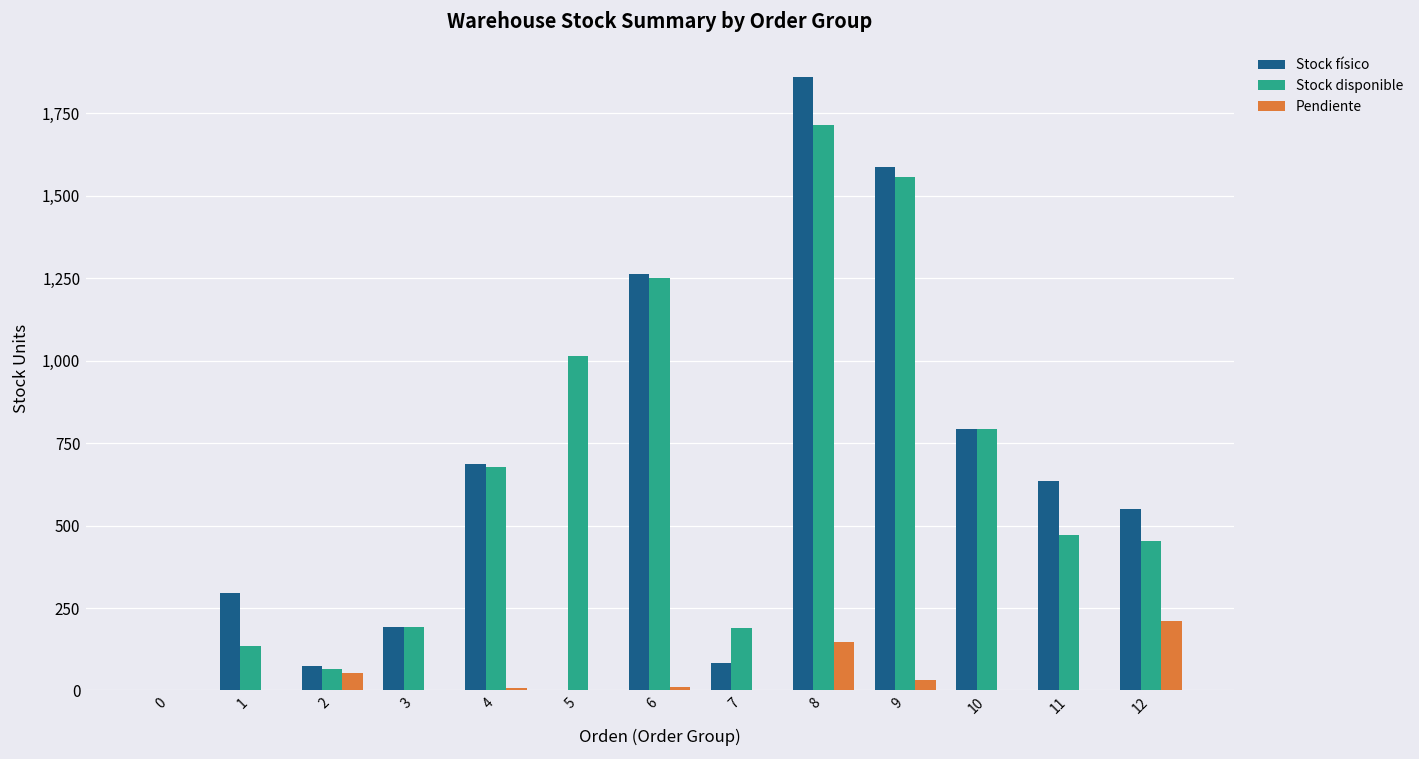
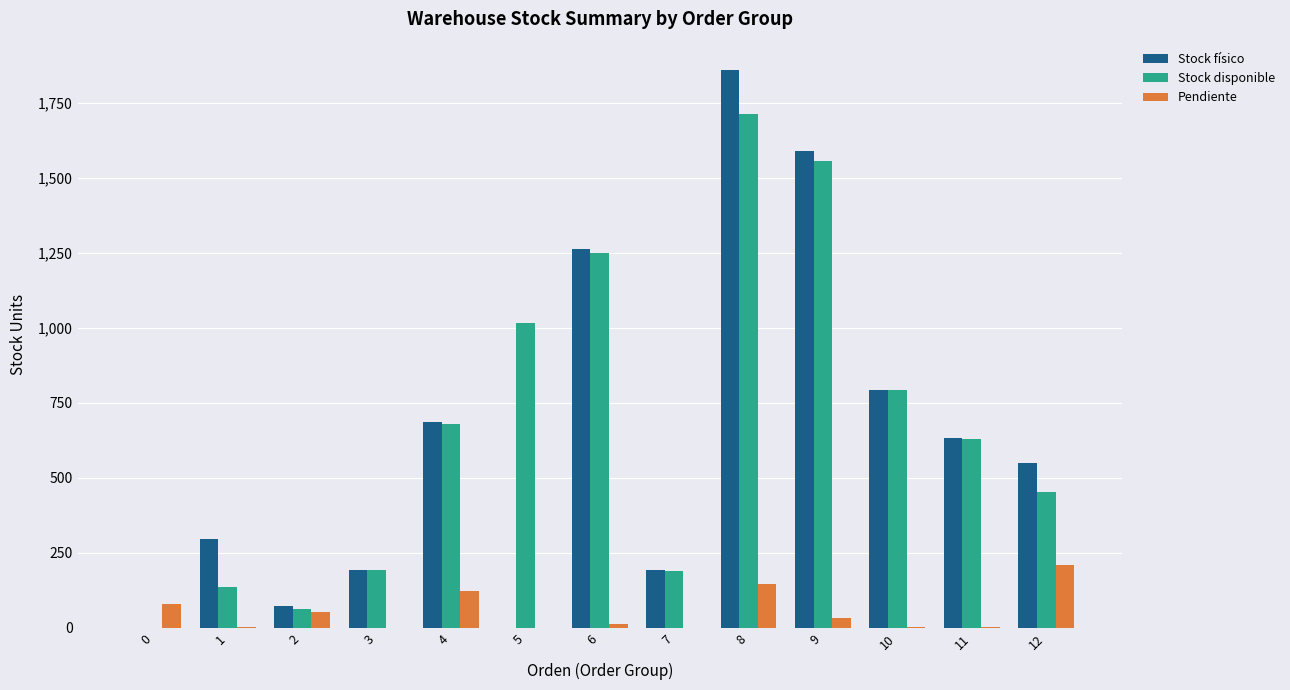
  {
    "Stock físico": {
      "0": "0",
      "1": "300",
      "2": "70",
      "3": "190",
      "4": "690",
      "5": "0",
      "6": "1,260",
-     "7": "80",
+     "7": "190",
      "8": "1,860",
      "9": "1,590",
      "10": "790",
      "11": "630",
      "12": "550"
    },
    "Stock disponible": {
      "0": "0",
      "1": "140",
      "2": "60",
      "3": "190",
      "4": "680",
      "5": "1,020",
      "6": "1,250",
      "7": "190",
      "8": "1,720",
      "9": "1,560",
      "10": "790",
-     "11": "470",
+     "11": "630",
      "12": "450"
    },
    "Pendiente": {
-     "0": "0",
+     "0": "80",
      "2": "50",
      "3": "0",
-     "4": "10",
+     "4": "120",
      "5": "0",
      "6": "10",
      "8": "150",
      "9": "30",
      "12": "210"
    }
  }
